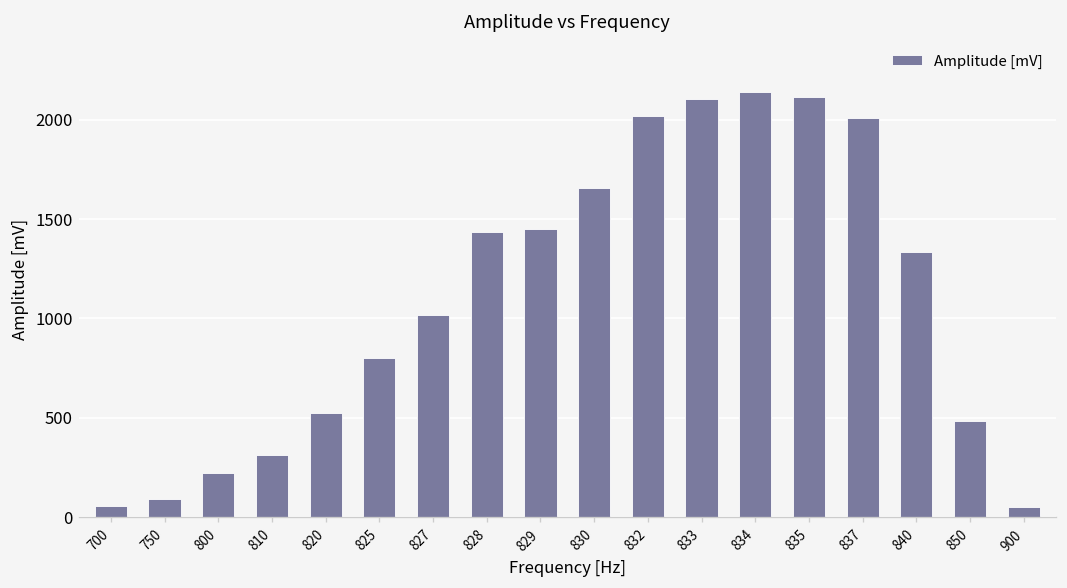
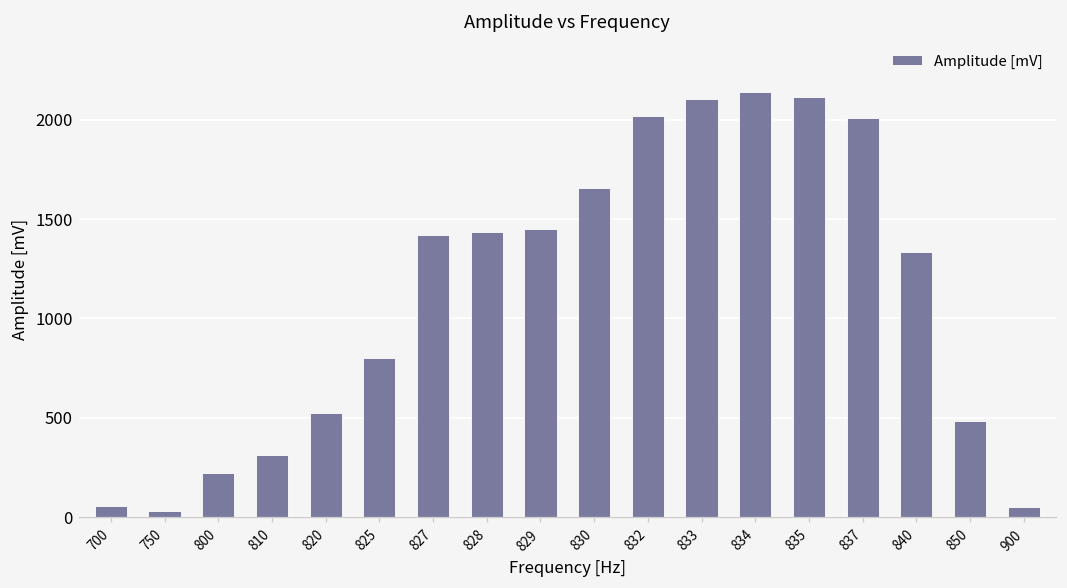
  {
    "700": 60,
-   "750": 90,
+   "750": 30,
    "800": 220,
    "810": 310,
    "820": 530,
    "825": 800,
-   "827": 1020,
+   "827": 1420,
    "828": 1430,
    "829": 1450,
    "830": 1660,
    "832": 2020,
    "833": 2100,
    "834": 2140,
    "835": 2110,
    "837": 2010,
    "840": 1340,
    "850": 490,
    "900": 50
  }
